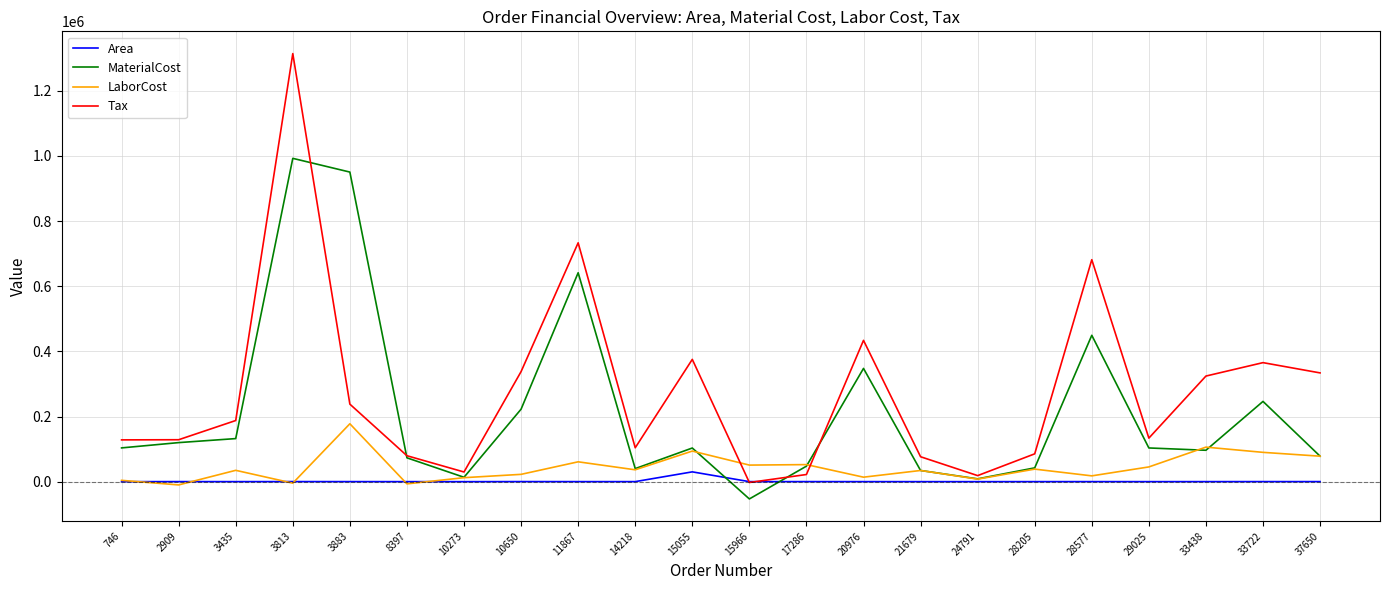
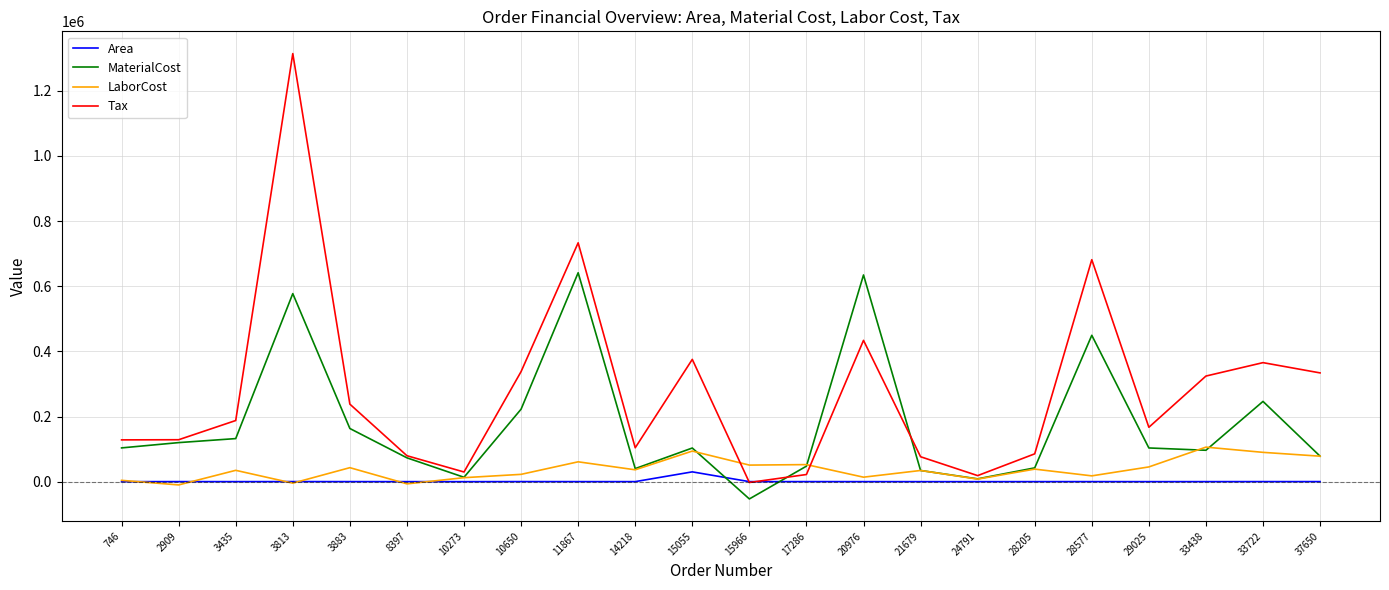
  {
    "Area": {
      "2909": 0,
      "3435": 0,
      "3883": 0,
      "10273": 0,
      "10650": 0,
      "11867": 0,
      "14218": 0,
      "15055": 30000,
      "17286": 0,
      "20976": 0,
      "21679": 0,
      "28205": 0,
      "28577": 0,
      "29025": 0,
      "33438": 0,
      "33722": 0,
      "37650": 0
    },
    "MaterialCost": {
      "746": 100000,
      "2909": 120000,
      "3435": 130000,
-     "3813": 990000,
-     "3883": 950000,
+     "3813": 580000,
+     "3883": 160000,
      "10650": 220000,
      "11867": 640000,
      "15055": 100000,
      "15966": -50000,
-     "20976": 350000,
+     "20976": 630000,
      "28577": 450000,
      "29025": 100000,
      "33438": 100000,
      "33722": 250000
    },
    "LaborCost": {
      "2909": -10000,
      "3435": 30000,
-     "3883": 180000,
+     "3883": 40000,
      "10650": 20000,
      "11867": 60000,
      "15055": 90000,
      "15966": 50000,
      "20976": 10000,
      "28577": 20000,
      "29025": 50000,
      "33438": 110000,
      "33722": 90000
    },
    "Tax": {
      "746": 130000,
      "2909": 130000,
      "3435": 190000,
      "3813": 1310000,
      "3883": 240000,
      "10273": 30000,
      "10650": 340000,
      "11867": 730000,
      "14218": 100000,
      "15055": 380000,
      "17286": 20000,
      "20976": 430000,
      "21679": 80000,
      "24791": 20000,
      "28205": 90000,
      "28577": 680000,
-     "29025": 130000,
+     "29025": 170000,
      "33438": 320000,
      "33722": 370000,
      "37650": 330000
    }
  }
